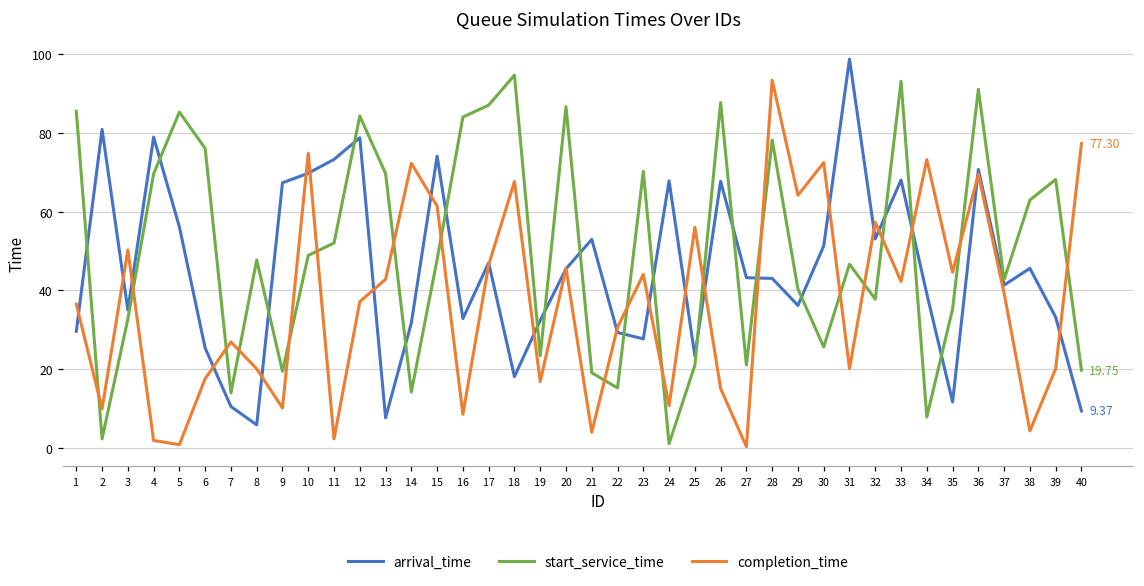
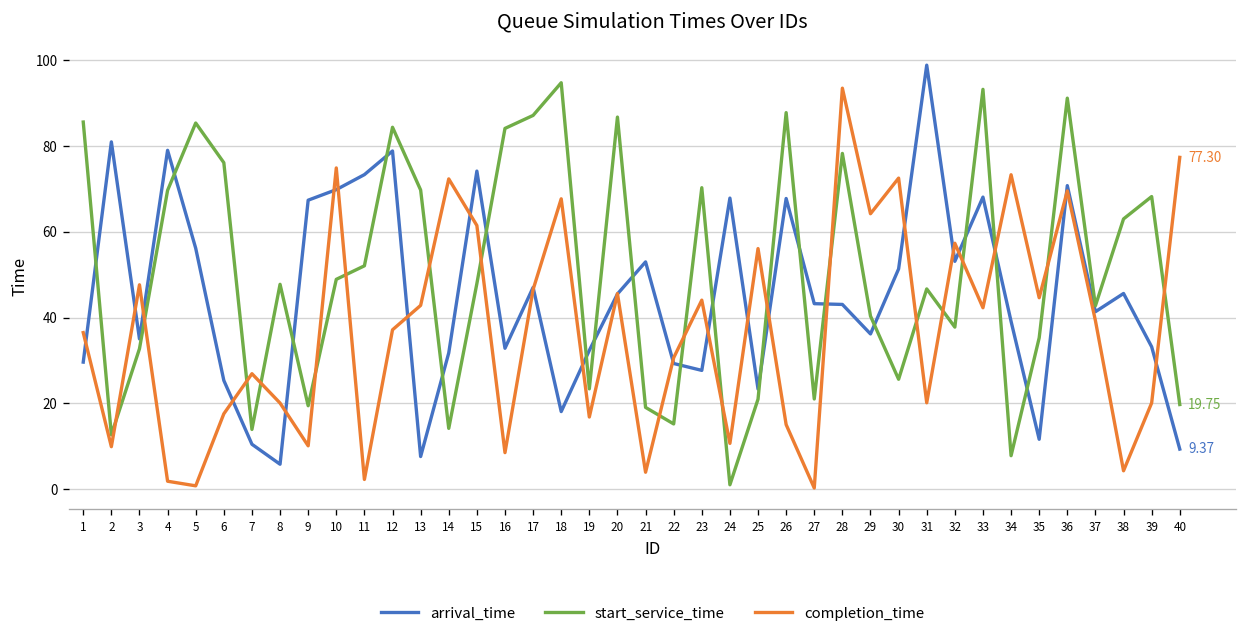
  {
    "arrival_time": {
      "40": 9.37
    },
    "start_service_time": {
      "1": 86,
-     "2": 2,
+     "2": 13,
      "3": 33,
      "4": 70,
      "5": 85,
      "6": 76,
      "7": 14,
      "8": 48,
      "9": 19,
      "10": 49,
      "11": 52,
      "12": 84,
      "13": 70,
      "14": 14,
      "15": 48,
      "16": 84,
      "17": 87,
      "18": 95,
      "19": 23,
      "20": 87,
      "21": 19,
      "22": 15,
      "23": 70,
      "24": 1,
      "25": 21,
      "26": 88,
      "27": 21,
      "28": 78,
      "29": 40,
      "30": 26,
      "31": 47,
      "32": 38,
      "33": 93,
      "34": 8,
      "35": 35,
      "36": 91,
      "37": 43,
      "38": 63,
      "39": 68
    },
    "completion_time": {
      "1": 36,
      "2": 10,
-     "3": 50,
+     "3": 48,
      "4": 2,
      "5": 1,
      "6": 18,
      "7": 27,
      "8": 20,
      "9": 10,
      "10": 75,
      "11": 2,
      "12": 37,
      "13": 43,
      "14": 72,
      "15": 61,
      "16": 9,
      "18": 68,
      "19": 17,
      "21": 4,
      "22": 31,
      "23": 44,
      "24": 11,
      "25": 56,
      "26": 15,
      "27": 0,
      "28": 93,
      "29": 64,
      "30": 72,
      "31": 20,
      "32": 57,
      "33": 42,
      "34": 73,
      "35": 45,
      "36": 69,
      "37": 39,
      "38": 4,
      "39": 20
    }
  }
